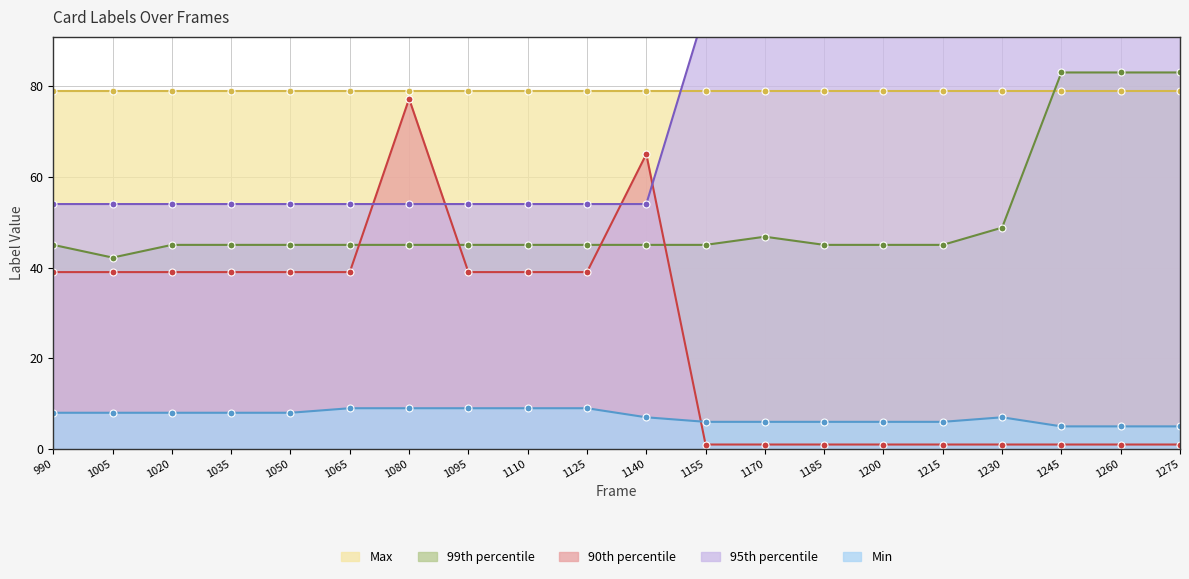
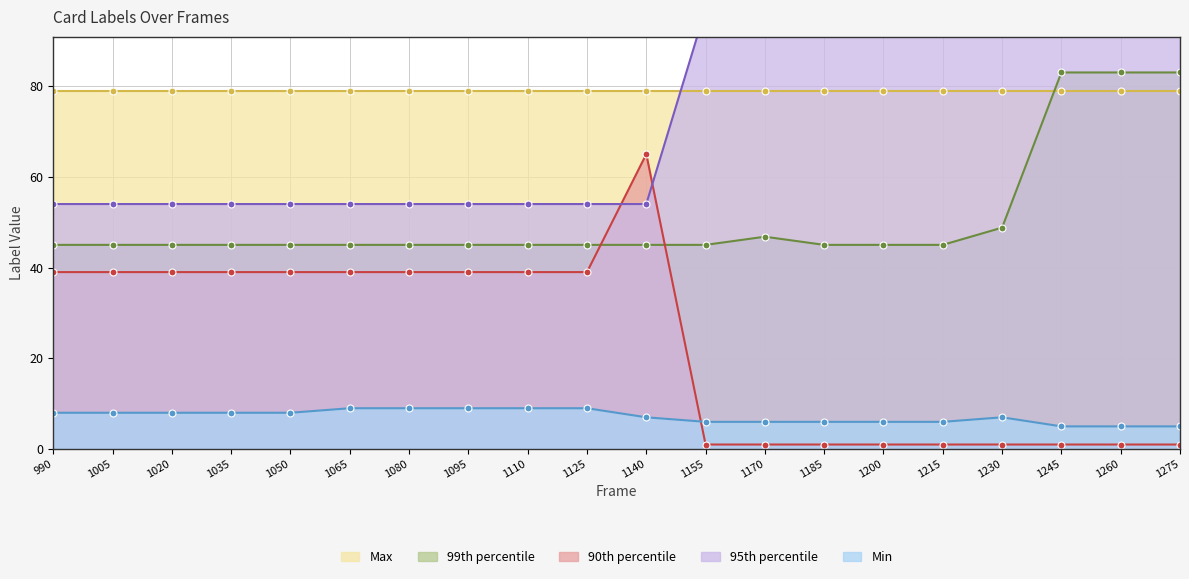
  {
    "Max": {
      "990": 79,
      "1005": 79,
      "1020": 79,
      "1035": 79,
      "1050": 79,
      "1065": 79,
      "1080": 79,
      "1095": 79,
      "1110": 79,
      "1125": 79,
      "1140": 79,
      "1155": 79,
      "1170": 79,
      "1185": 79,
      "1200": 79,
      "1215": 79,
      "1230": 79,
      "1245": 79,
      "1260": 79,
      "1275": 79
    },
    "99th percentile": {
      "990": 45,
-     "1005": 42,
+     "1005": 45,
      "1020": 45,
      "1035": 45,
      "1050": 45,
      "1065": 45,
      "1080": 45,
      "1095": 45,
      "1110": 45,
      "1125": 45,
      "1140": 45,
      "1155": 45,
      "1170": 47,
      "1185": 45,
      "1200": 45,
      "1215": 45,
      "1230": 49,
      "1245": 83,
      "1260": 83,
      "1275": 83
    },
    "90th percentile": {
      "990": 39,
      "1005": 39,
      "1020": 39,
      "1035": 39,
      "1050": 39,
      "1065": 39,
-     "1080": 77,
+     "1080": 39,
      "1095": 39,
      "1110": 39,
      "1125": 39,
      "1140": 65,
      "1155": 1,
      "1170": 1,
      "1185": 1,
      "1200": 1,
      "1215": 1,
      "1230": 1,
      "1245": 1,
      "1260": 1,
      "1275": 1
    }
  }
